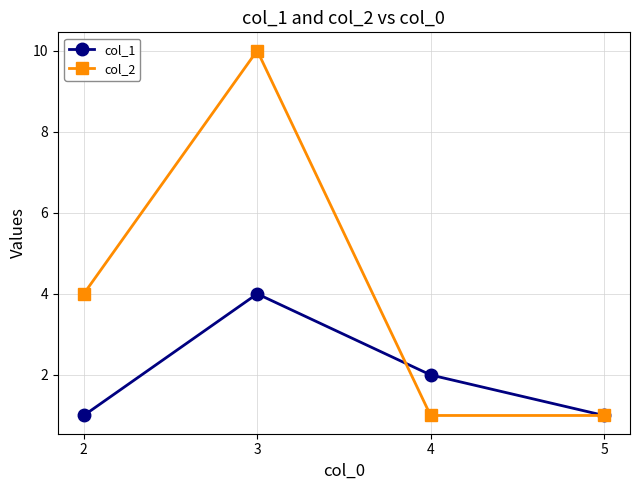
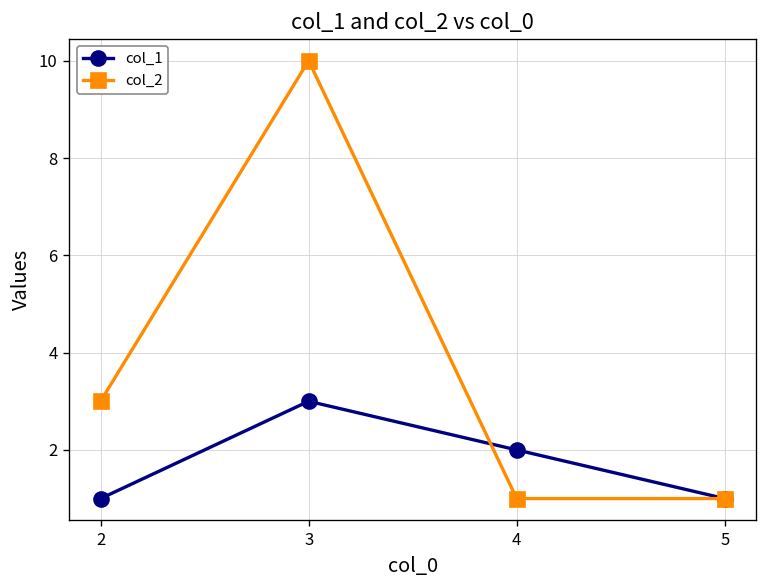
  {
    "col_1": {
      "2": 1,
-     "3": 4,
+     "3": 3,
      "4": 2
    },
    "col_2": {
-     "2": 4,
+     "2": 3,
      "3": 10,
      "4": 1
    }
  }
